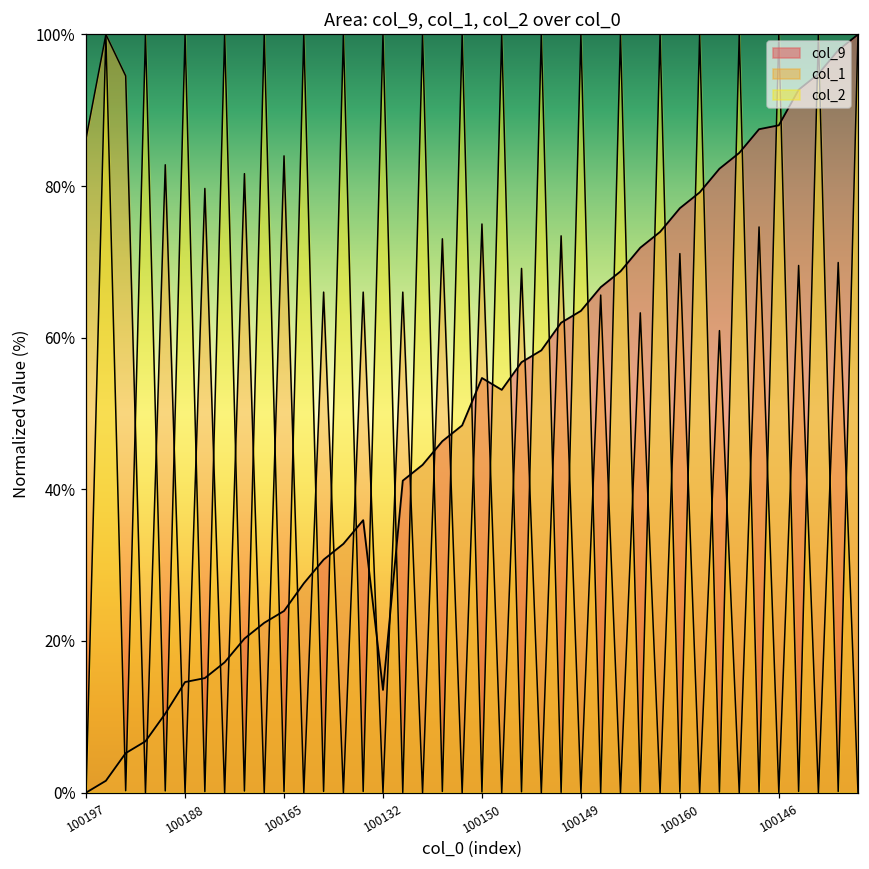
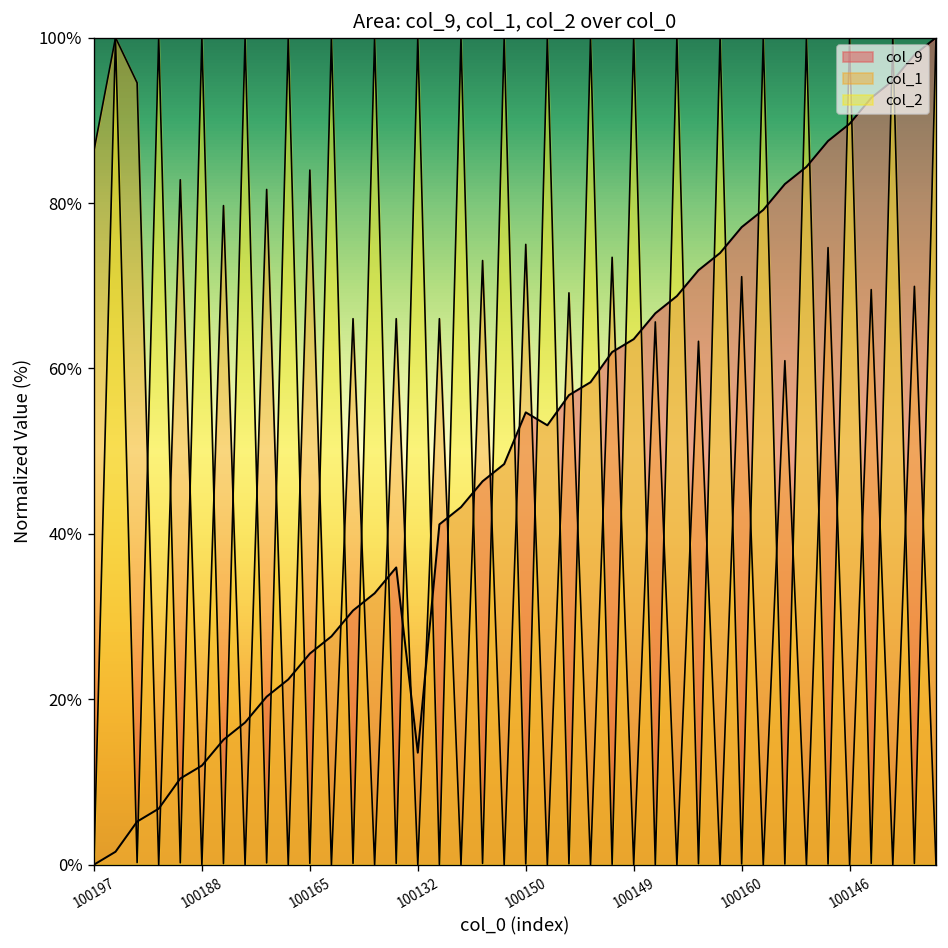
  {
    "col_9": {
-     "100188": "15%",
-     "100165": "24%",
+     "100188": "12%",
+     "100165": "26%",
      "100132": "14%",
      "100150": "55%",
      "100149": "64%",
      "100160": "77%",
-     "100146": "88%"
+     "100146": "90%"
    }
  }
